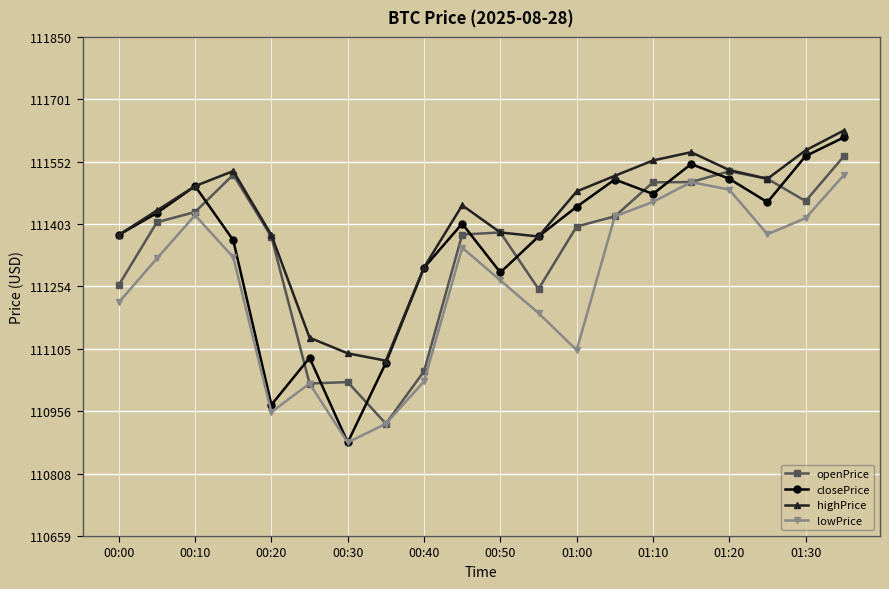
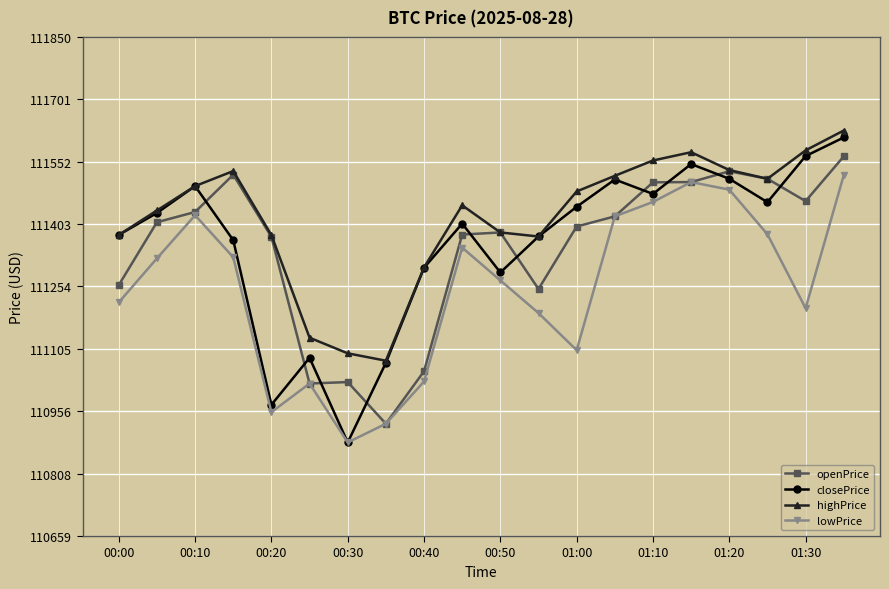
  {
    "openPrice": {
      "00:00": 111260,
      "00:10": 111430,
      "00:30": 111030,
      "00:40": 111050,
      "01:00": 111400,
      "01:10": 111500,
      "01:30": 111460
    },
    "lowPrice": {
      "00:00": 111220,
      "00:10": 111420,
      "00:20": 110950,
      "00:40": 111030,
      "00:50": 111270,
      "01:00": 111100,
      "01:10": 111460,
      "01:20": 111490,
-     "01:30": 111420
+     "01:30": 111200
    }
  }
